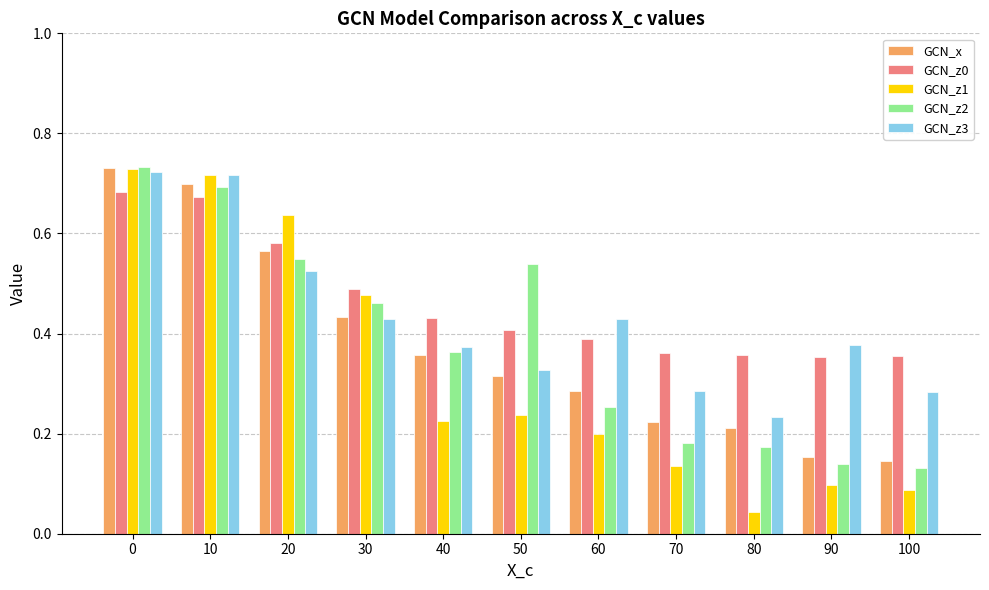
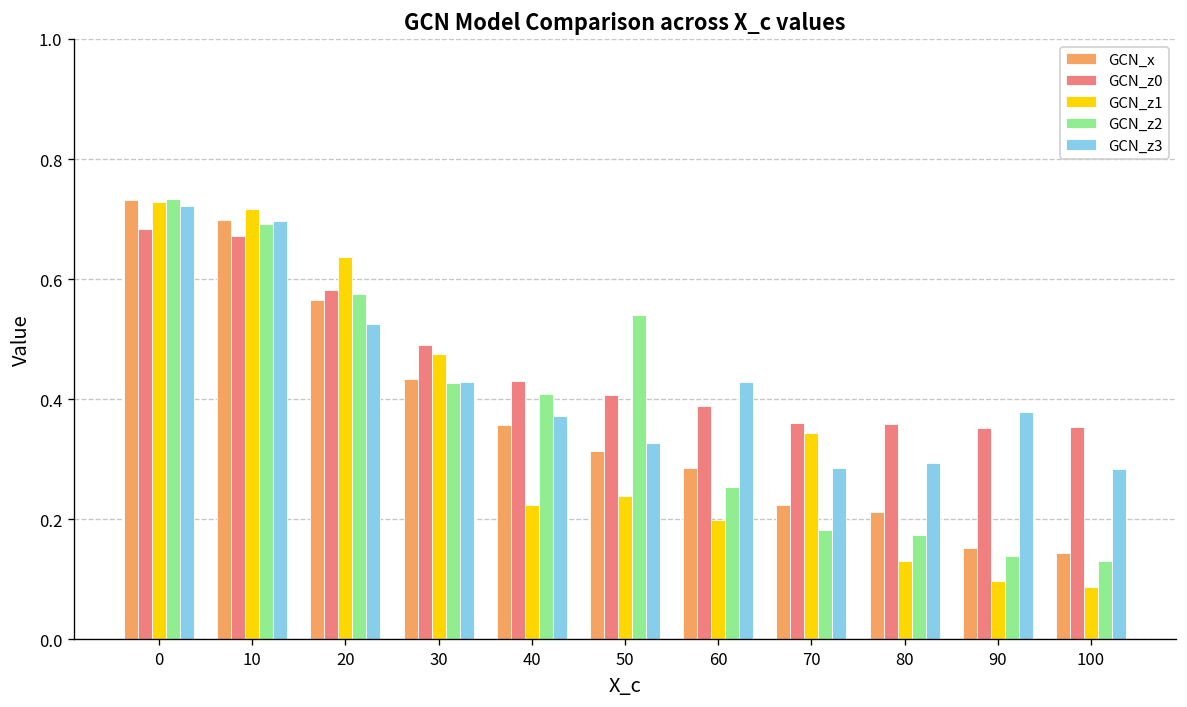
  {
    "GCN_z1": {
      "0": 0.73,
      "10": 0.72,
      "20": 0.64,
      "30": 0.48,
      "40": 0.22,
      "50": 0.24,
      "60": 0.20,
-     "70": 0.14,
-     "80": 0.04,
+     "70": 0.34,
+     "80": 0.13,
      "90": 0.10,
      "100": 0.09
    },
    "GCN_z2": {
      "0": 0.73,
      "10": 0.69,
-     "20": 0.55,
-     "30": 0.46,
-     "40": 0.36,
+     "20": 0.58,
+     "30": 0.43,
+     "40": 0.41,
      "50": 0.54,
      "60": 0.25,
      "70": 0.18,
      "80": 0.17,
      "90": 0.14,
      "100": 0.13
    },
    "GCN_z3": {
      "0": 0.72,
-     "10": 0.72,
+     "10": 0.70,
      "20": 0.53,
      "30": 0.43,
      "40": 0.37,
      "50": 0.33,
      "60": 0.43,
      "70": 0.29,
-     "80": 0.23,
+     "80": 0.29,
      "90": 0.38,
      "100": 0.28
    }
  }
